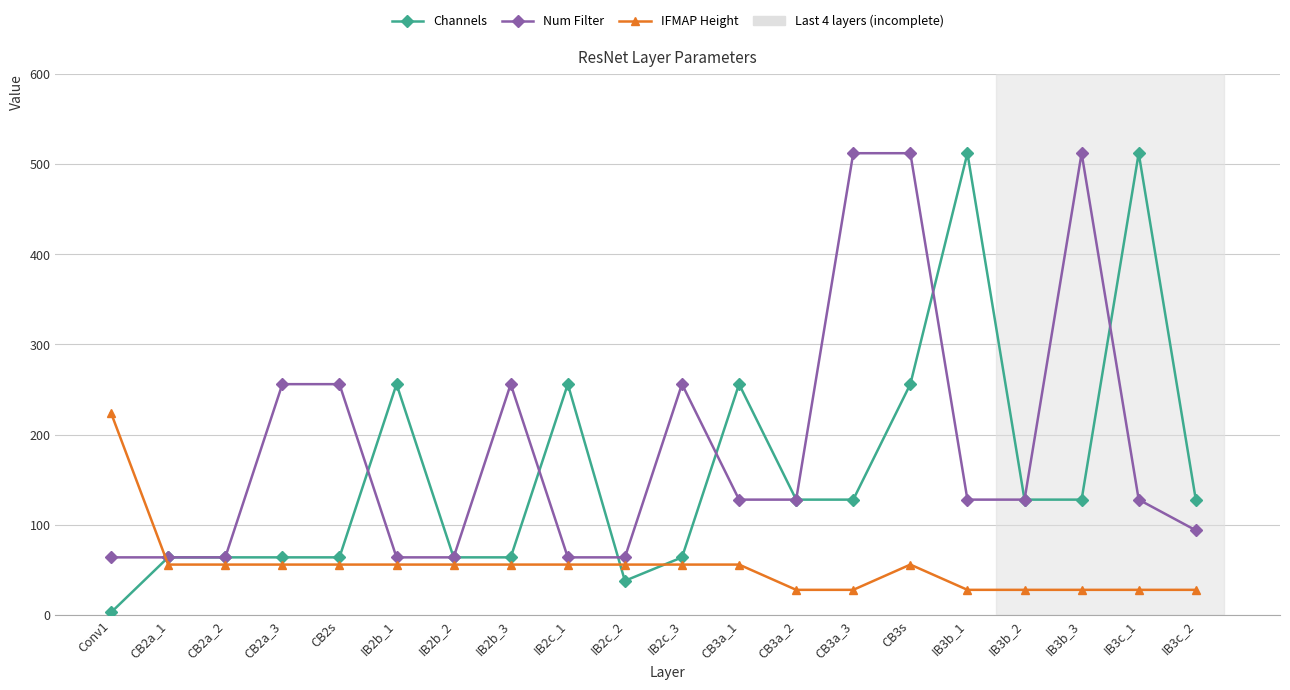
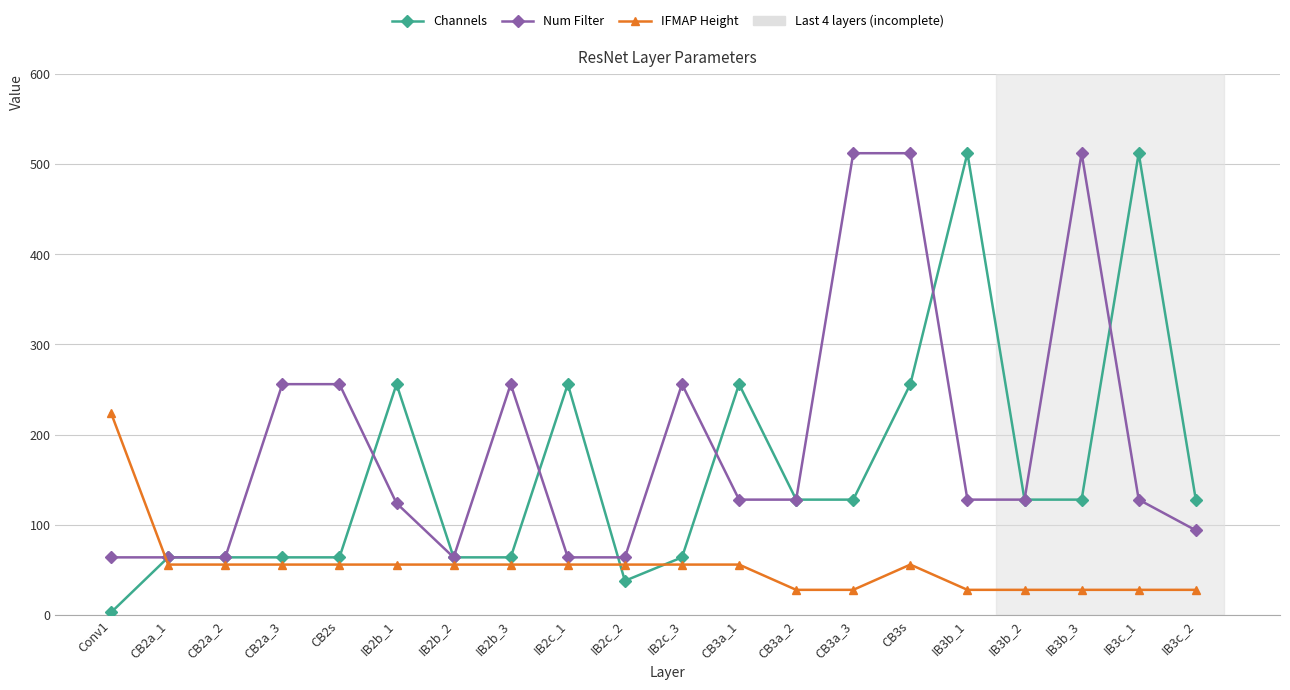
  {
    "Channels": {
      "Conv1": 0,
      "CB2a_3": 60,
      "CB2s": 60,
      "IB2b_1": 260,
      "IB2b_3": 60,
      "IB2c_1": 260,
      "IB2c_2": 40,
      "IB2c_3": 60,
      "CB3a_1": 260,
      "CB3a_3": 130,
      "CB3s": 260,
      "IB3b_1": 510,
      "IB3b_3": 130,
      "IB3c_1": 510,
      "IB3c_2": 130
    },
    "Num Filter": {
      "Conv1": 60,
      "CB2a_3": 260,
      "CB2s": 260,
-     "IB2b_1": 60,
+     "IB2b_1": 120,
      "IB2b_3": 260,
      "IB2c_1": 60,
      "IB2c_2": 60,
      "IB2c_3": 260,
      "CB3a_1": 130,
      "CB3a_3": 510,
      "CB3s": 510,
      "IB3b_1": 130,
      "IB3b_3": 510,
      "IB3c_1": 130,
      "IB3c_2": 90
    },
    "IFMAP Height": {
      "Conv1": 220,
      "CB2a_1": 60,
      "CB2a_2": 60,
      "CB2a_3": 60,
      "CB2s": 60,
      "IB2b_1": 60,
      "IB2b_2": 60,
      "IB2b_3": 60,
      "IB2c_1": 60,
      "IB2c_2": 60,
      "IB2c_3": 60,
      "CB3a_1": 60,
      "CB3a_2": 30,
      "CB3a_3": 30,
      "CB3s": 60,
      "IB3b_1": 30,
      "IB3b_2": 30,
      "IB3b_3": 30,
      "IB3c_1": 30,
      "IB3c_2": 30
    }
  }
